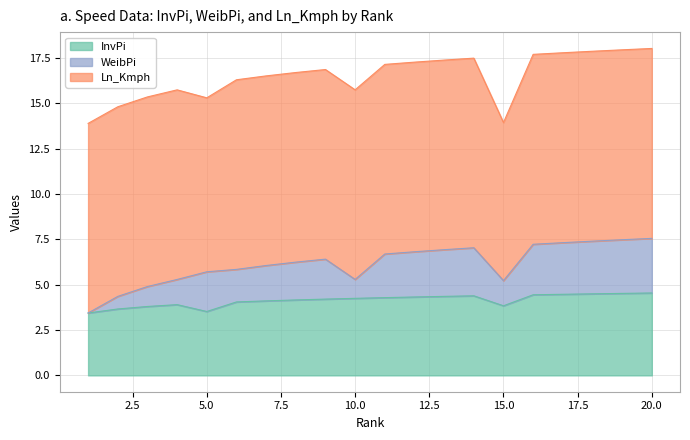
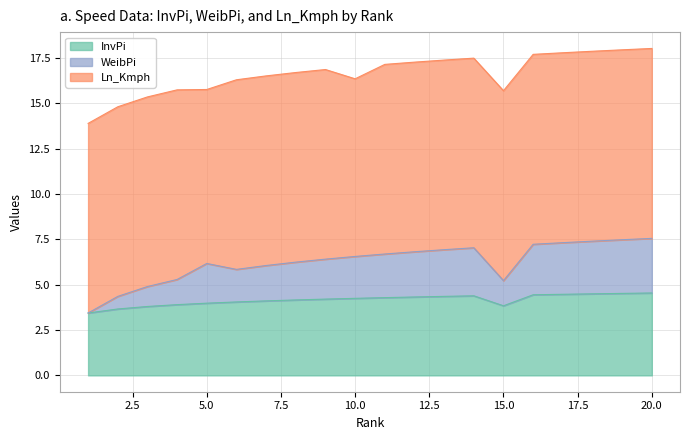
  {
    "InvPi": {
-     "5.0": 3.5,
+     "5.0": 4.0,
      "10.0": 4.2,
      "15.0": 3.8,
      "20.0": 4.5
    },
    "WeibPi": {
      "5.0": 2.2,
-     "10.0": 1.0,
+     "10.0": 2.3,
      "15.0": 1.4,
      "20.0": 3.0
    },
    "Ln_Kmph": {
      "5.0": 9.6,
-     "10.0": 10.5,
-     "15.0": 8.7,
+     "10.0": 9.8,
+     "15.0": 10.5,
      "20.0": 10.5
    }
  }
